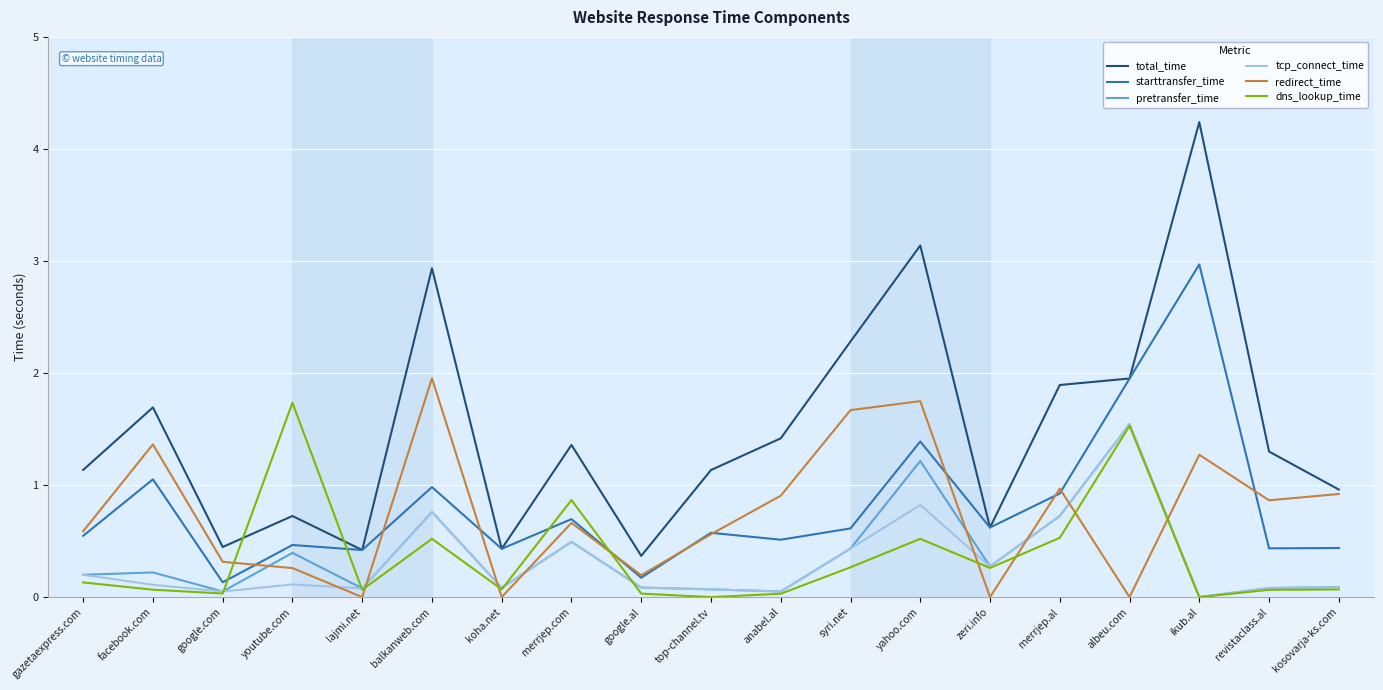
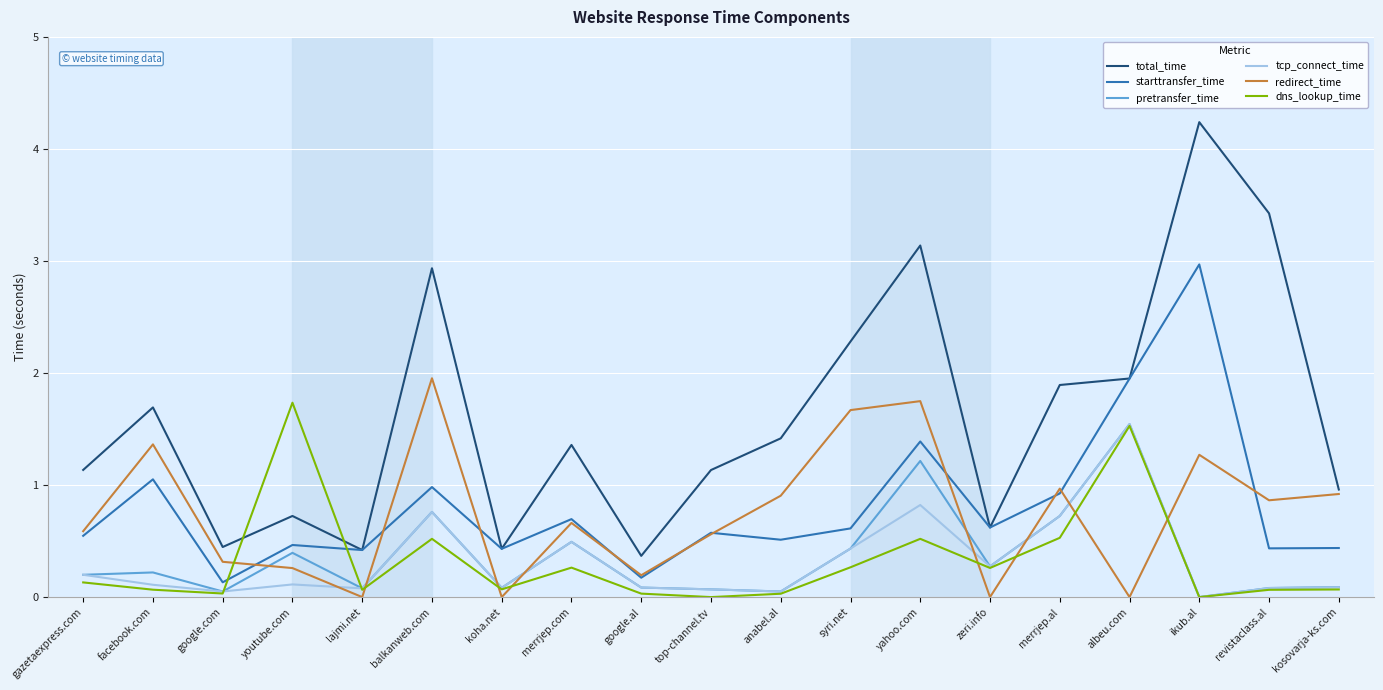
  {
    "total_time": {
      "gazetaexpress.com": 1.14,
      "facebook.com": 1.69,
      "google.com": 0.45,
      "youtube.com": 0.72,
      "balkanweb.com": 2.94,
      "merrjep.com": 1.36,
      "google.al": 0.37,
      "top-channel.tv": 1.13,
      "anabel.al": 1.42,
      "syri.net": 2.28,
      "yahoo.com": 3.14,
      "merrjep.al": 1.89,
      "ikub.al": 4.24,
-     "revistaclass.al": 1.30,
+     "revistaclass.al": 3.43,
      "kosovarja-ks.com": 0.96
    },
    "starttransfer_time": {
      "gazetaexpress.com": 0.55,
      "facebook.com": 1.05,
      "google.com": 0.13,
      "youtube.com": 0.47,
      "balkanweb.com": 0.98,
      "merrjep.com": 0.70,
      "anabel.al": 0.51,
      "syri.net": 0.61,
      "yahoo.com": 1.39,
      "merrjep.al": 0.93,
      "ikub.al": 2.97,
      "revistaclass.al": 0.44,
      "kosovarja-ks.com": 0.44
    },
    "pretransfer_time": {
      "facebook.com": 0.22,
      "youtube.com": 0.40,
      "yahoo.com": 1.22
    },
    "tcp_connect_time": {
      "facebook.com": 0.11,
      "youtube.com": 0.11,
      "yahoo.com": 0.82
    },
    "redirect_time": {
      "gazetaexpress.com": 0.59,
      "facebook.com": 1.36,
      "google.com": 0.32,
      "youtube.com": 0.26,
      "lajmi.net": 0.00,
      "balkanweb.com": 1.95,
      "koha.net": 0.00,
      "merrjep.com": 0.66,
      "anabel.al": 0.91,
      "syri.net": 1.67,
      "yahoo.com": 1.75,
      "zeri.info": 0.00,
      "merrjep.al": 0.97,
      "albeu.com": 0.00,
      "ikub.al": 1.27,
      "revistaclass.al": 0.86,
      "kosovarja-ks.com": 0.92
    },
    "dns_lookup_time": {
      "gazetaexpress.com": 0.13,
      "facebook.com": 0.07,
      "youtube.com": 1.74,
      "balkanweb.com": 0.52,
-     "merrjep.com": 0.87,
+     "merrjep.com": 0.26,
      "google.al": 0.03,
      "top-channel.tv": 0.00,
      "syri.net": 0.27,
      "yahoo.com": 0.52,
      "merrjep.al": 0.53
    }
  }
